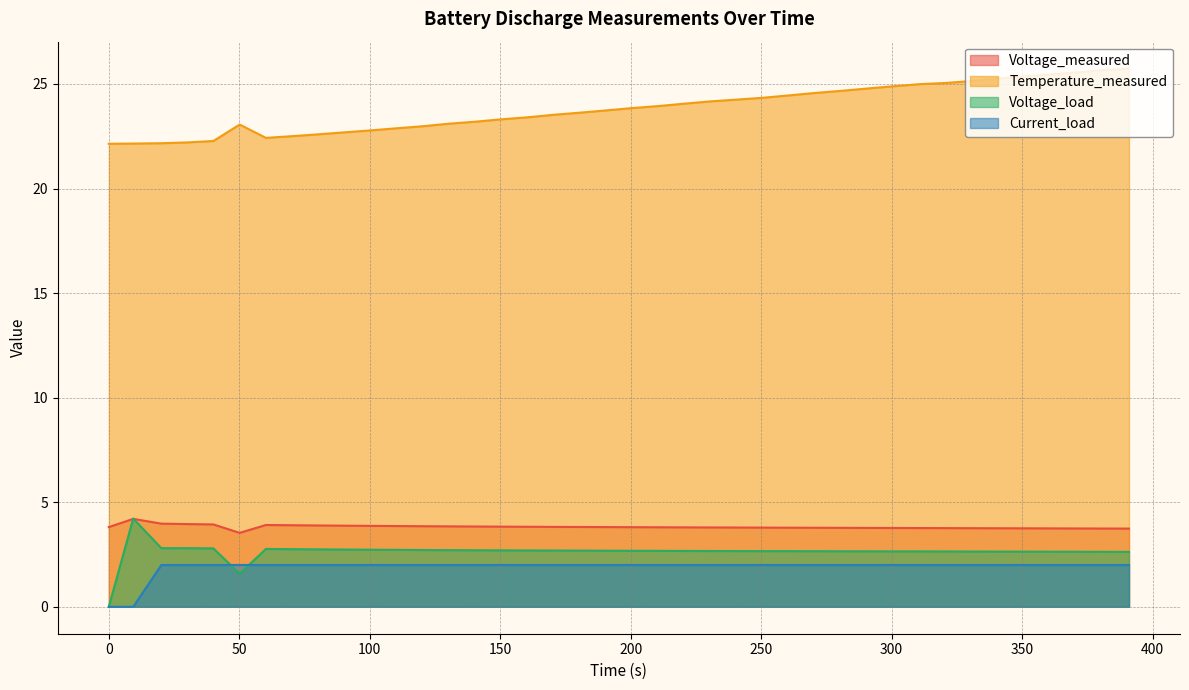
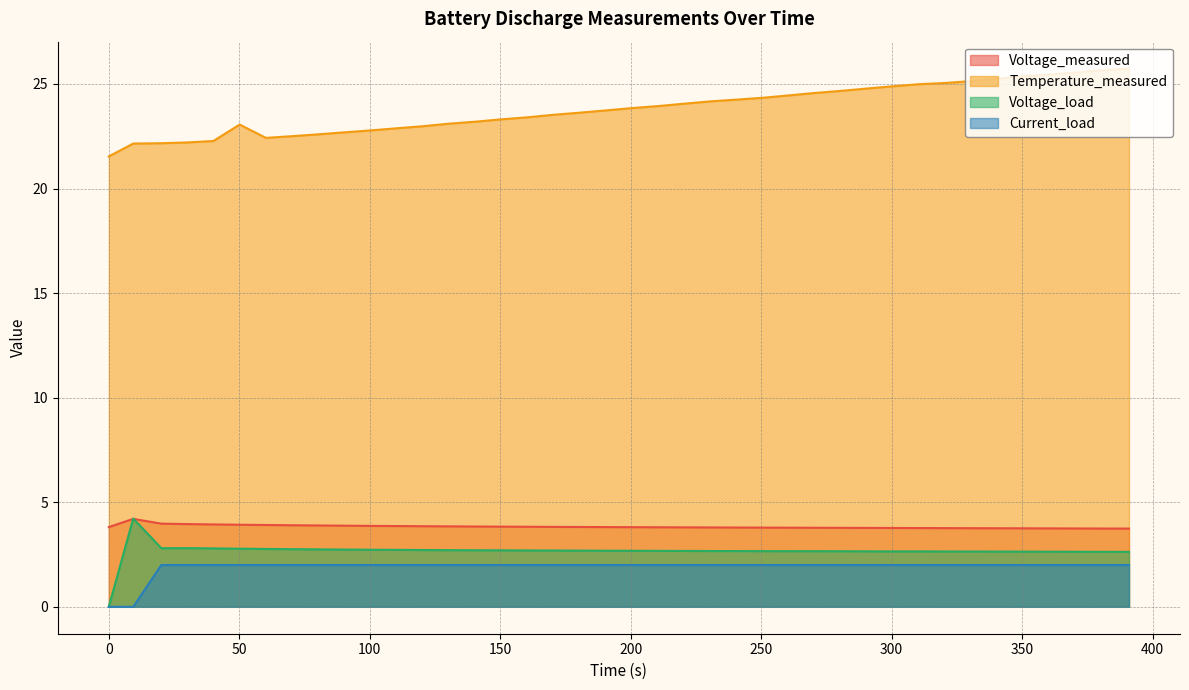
  {
    "Voltage_measured": {
      "0": 3.8,
-     "50": 3.5
+     "50": 3.9
    },
    "Temperature_measured": {
-     "0": 22.1,
+     "0": 21.5,
      "50": 23.1
    },
    "Voltage_load": {
-     "50": 1.6
+     "50": 2.8
    },
    "Current_load": {
      "50": 2.0
    }
  }
